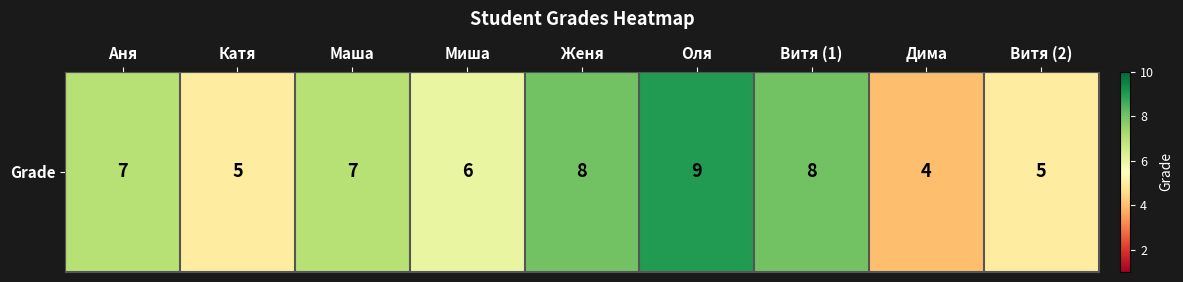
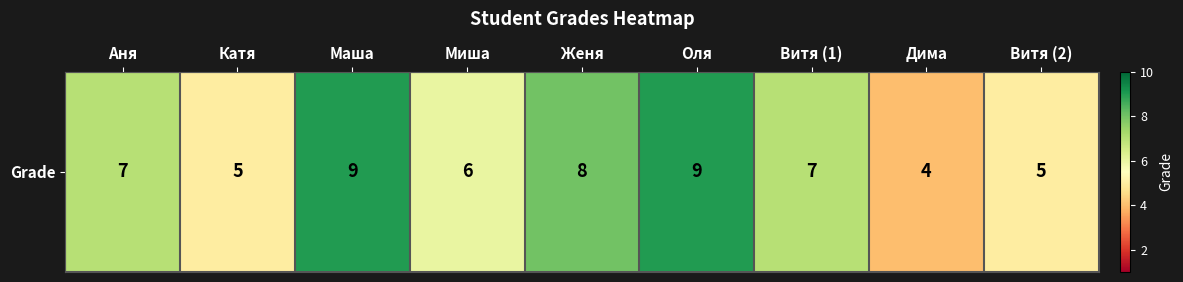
  {
    "Grade": {
      "Аня": 7,
      "Катя": 5,
-     "Маша": 7,
+     "Маша": 9,
      "Миша": 6,
      "Женя": 8,
      "Оля": 9,
-     "Витя (1)": 8,
+     "Витя (1)": 7,
      "Дима": 4,
      "Витя (2)": 5
    }
  }
